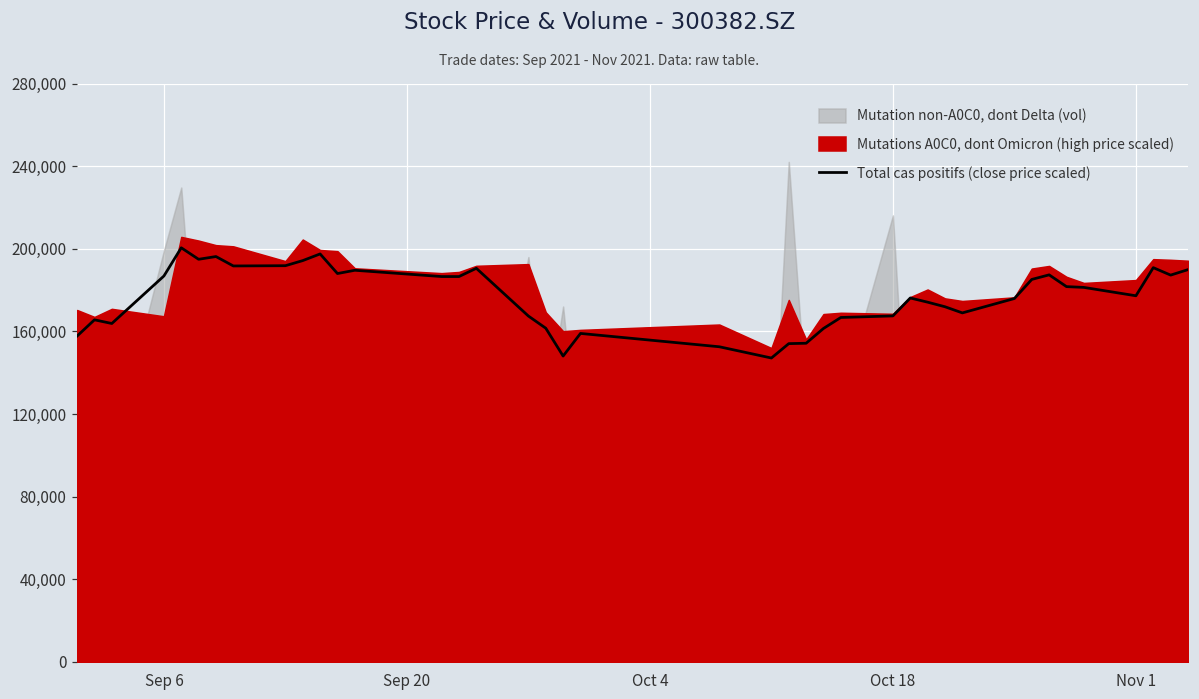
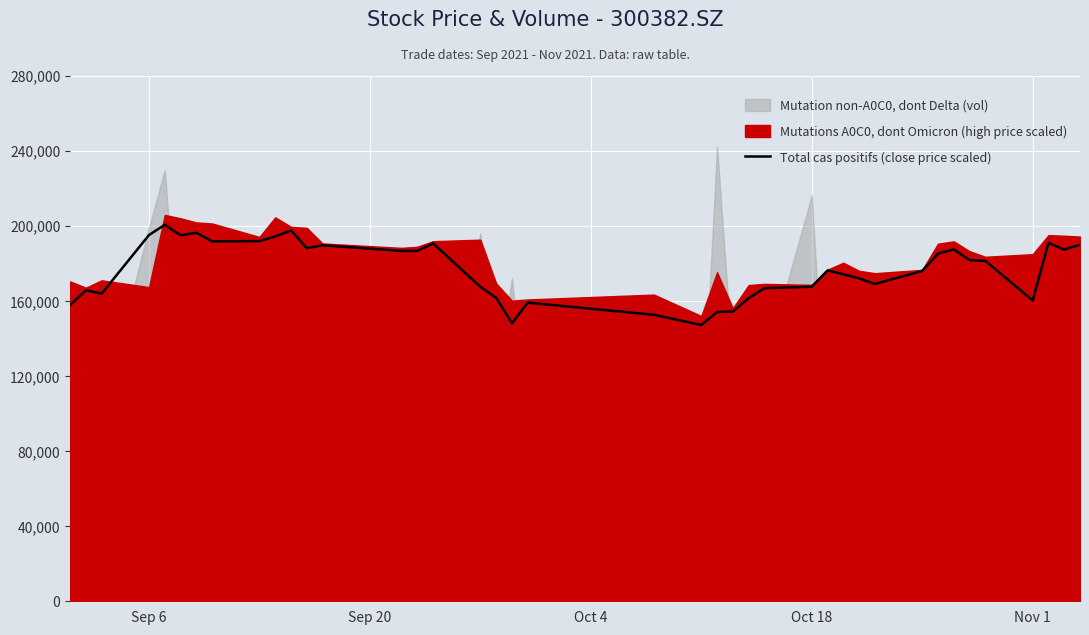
  {
    "Total cas positifs (close price scaled)": {
-     "Sep 6": "187,000",
-     "Nov 1": "177,000"
+     "Sep 6": "195,000",
+     "Nov 1": "160,000"
    },
    "Mutation non-A0C0, dont Delta (vol)": {
      "Sep 6": "199,000",
      "Oct 18": "216,000"
    },
    "Mutations A0C0, dont Omicron (high price scaled)": {
      "Sep 6": "167,000",
      "Nov 1": "185,000"
    }
  }
